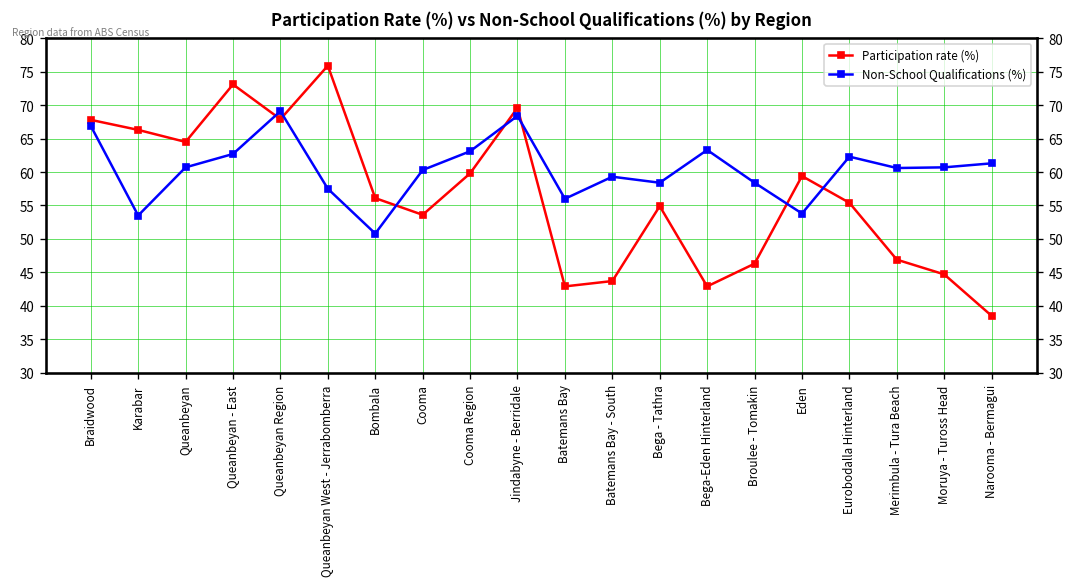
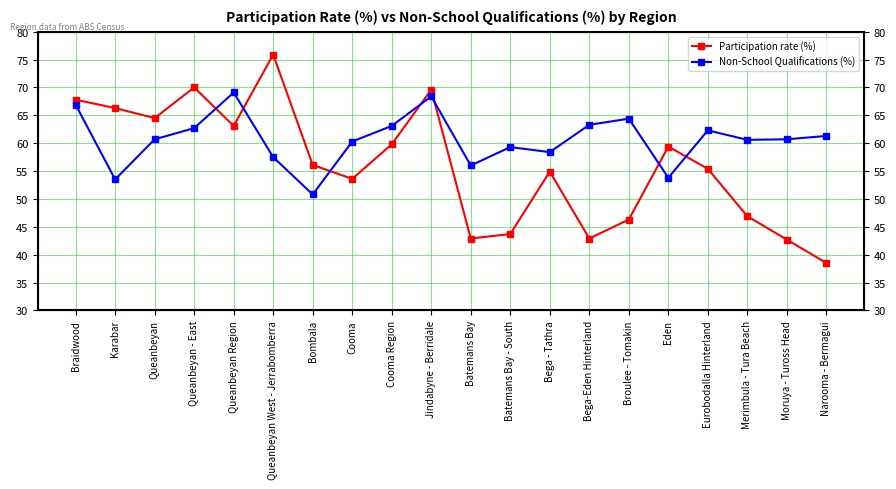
  {
    "Participation rate (%)": {
      "Braidwood": 68,
      "Karabar": 66,
      "Queanbeyan": 65,
-     "Queanbeyan - East": 73,
-     "Queanbeyan Region": 68,
+     "Queanbeyan - East": 70,
+     "Queanbeyan Region": 63,
      "Queanbeyan West - Jerrabomberra": 76,
      "Bombala": 56,
      "Cooma": 54,
      "Cooma Region": 60,
      "Jindabyne - Berridale": 70,
      "Batemans Bay": 43,
      "Batemans Bay - South": 44,
      "Bega - Tathra": 55,
      "Bega-Eden Hinterland": 43,
      "Broulee - Tomakin": 46,
      "Eden": 59,
      "Eurobodalla Hinterland": 55,
      "Merimbula - Tura Beach": 47,
-     "Moruya - Tuross Head": 45,
+     "Moruya - Tuross Head": 43,
      "Narooma - Bermagui": 39
    },
    "Non-School Qualifications (%)": {
      "Braidwood": 67,
      "Karabar": 54,
      "Queanbeyan": 61,
      "Queanbeyan - East": 63,
      "Queanbeyan Region": 69,
      "Queanbeyan West - Jerrabomberra": 58,
      "Bombala": 51,
      "Cooma": 60,
      "Cooma Region": 63,
      "Jindabyne - Berridale": 68,
      "Batemans Bay": 56,
      "Batemans Bay - South": 59,
      "Bega - Tathra": 58,
      "Bega-Eden Hinterland": 63,
-     "Broulee - Tomakin": 58,
+     "Broulee - Tomakin": 64,
      "Eden": 54,
      "Eurobodalla Hinterland": 62,
      "Merimbula - Tura Beach": 61,
      "Moruya - Tuross Head": 61,
      "Narooma - Bermagui": 61
    }
  }
